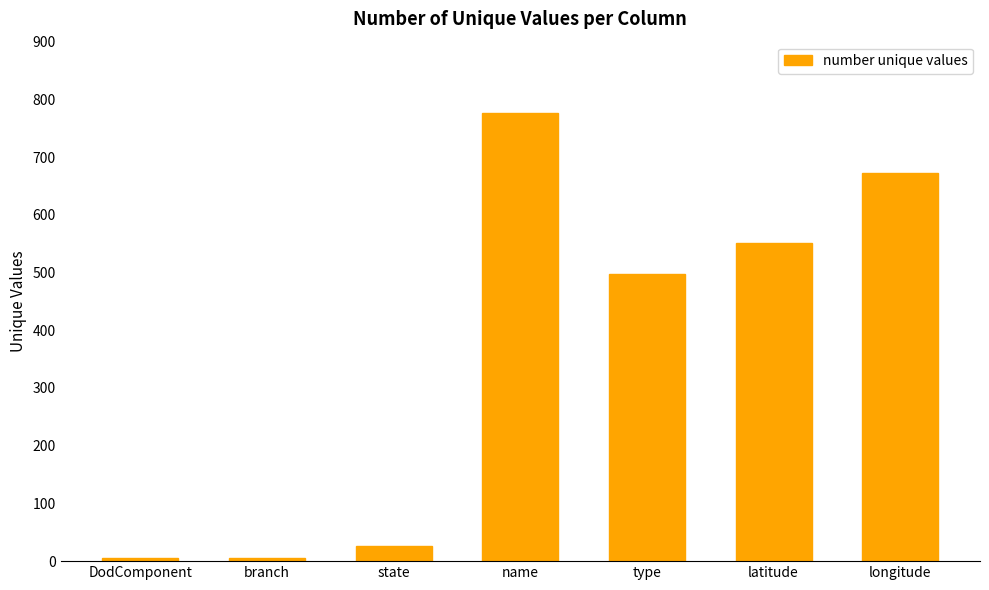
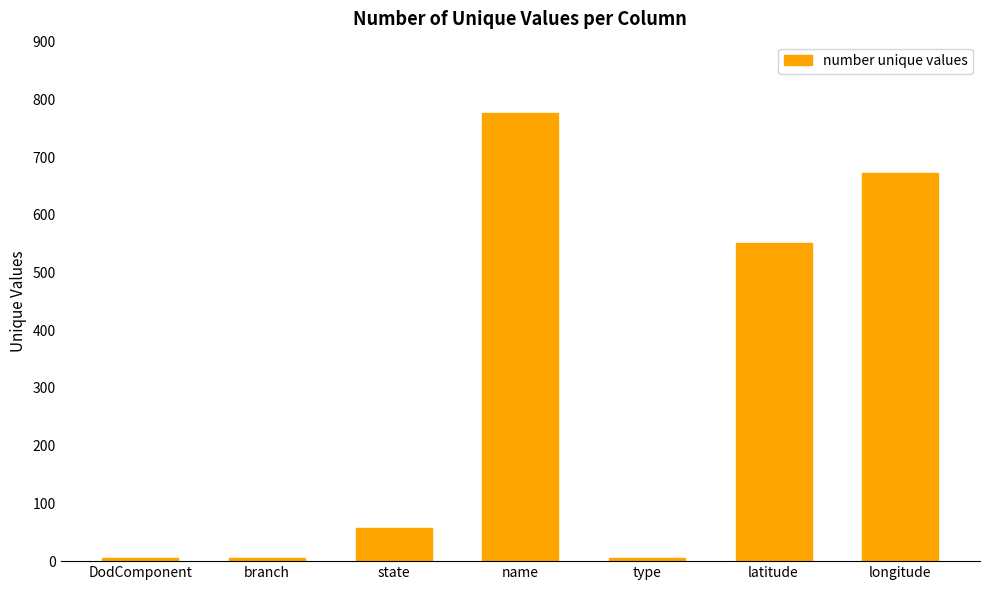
  {
    "DodComponent": 10,
    "branch": 10,
-   "state": 30,
+   "state": 60,
    "name": 780,
-   "type": 500,
+   "type": 10,
    "latitude": 550,
    "longitude": 670
  }
